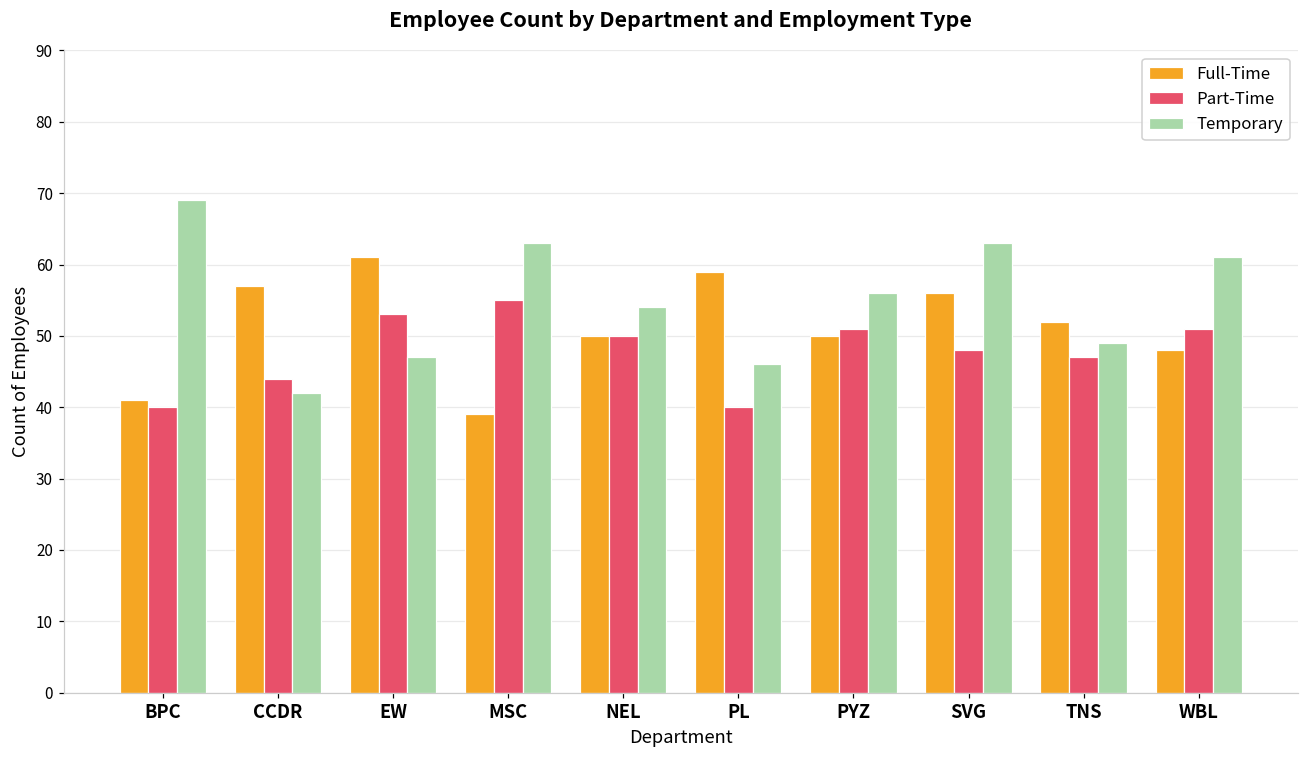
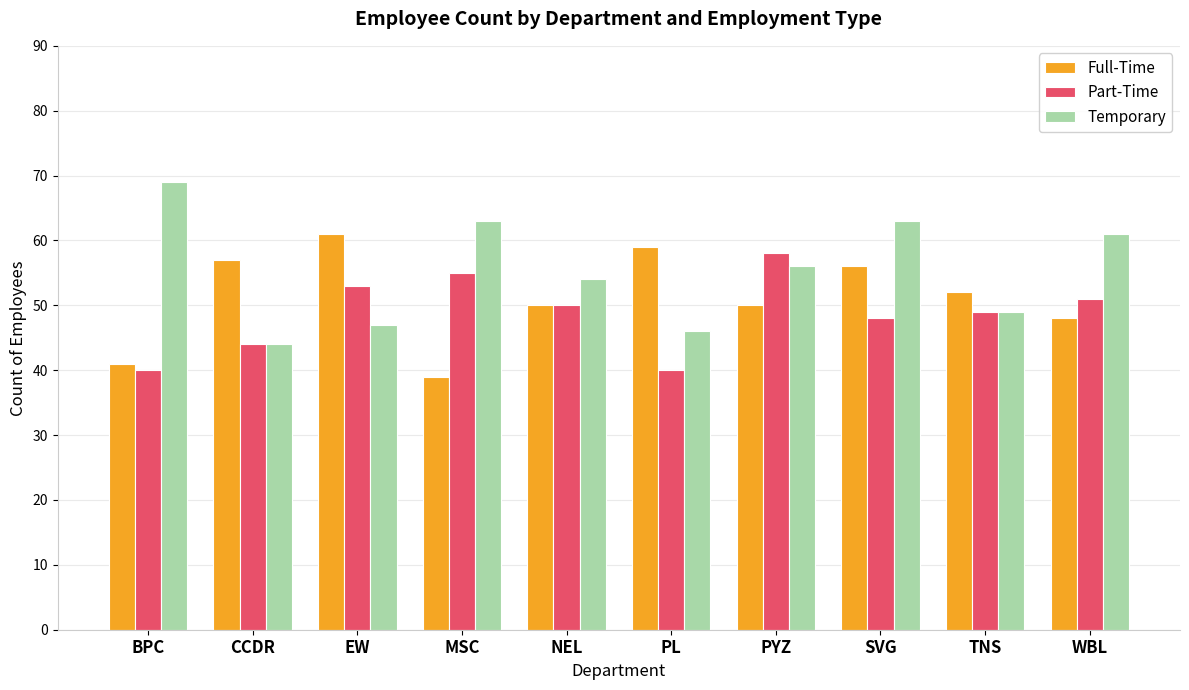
  {
    "Full-Time": {
      "BPC": 41,
      "CCDR": 57,
      "EW": 61,
      "MSC": 39,
      "NEL": 50,
      "PL": 59,
      "PYZ": 50,
      "SVG": 56,
      "TNS": 52,
      "WBL": 48
    },
    "Part-Time": {
      "BPC": 40,
      "CCDR": 44,
      "EW": 53,
      "MSC": 55,
      "NEL": 50,
      "PL": 40,
-     "PYZ": 51,
+     "PYZ": 58,
      "SVG": 48,
-     "TNS": 47,
+     "TNS": 49,
      "WBL": 51
    },
    "Temporary": {
      "BPC": 69,
-     "CCDR": 42,
+     "CCDR": 44,
      "EW": 47,
      "MSC": 63,
      "NEL": 54,
      "PL": 46,
      "PYZ": 56,
      "SVG": 63,
      "TNS": 49,
      "WBL": 61
    }
  }
